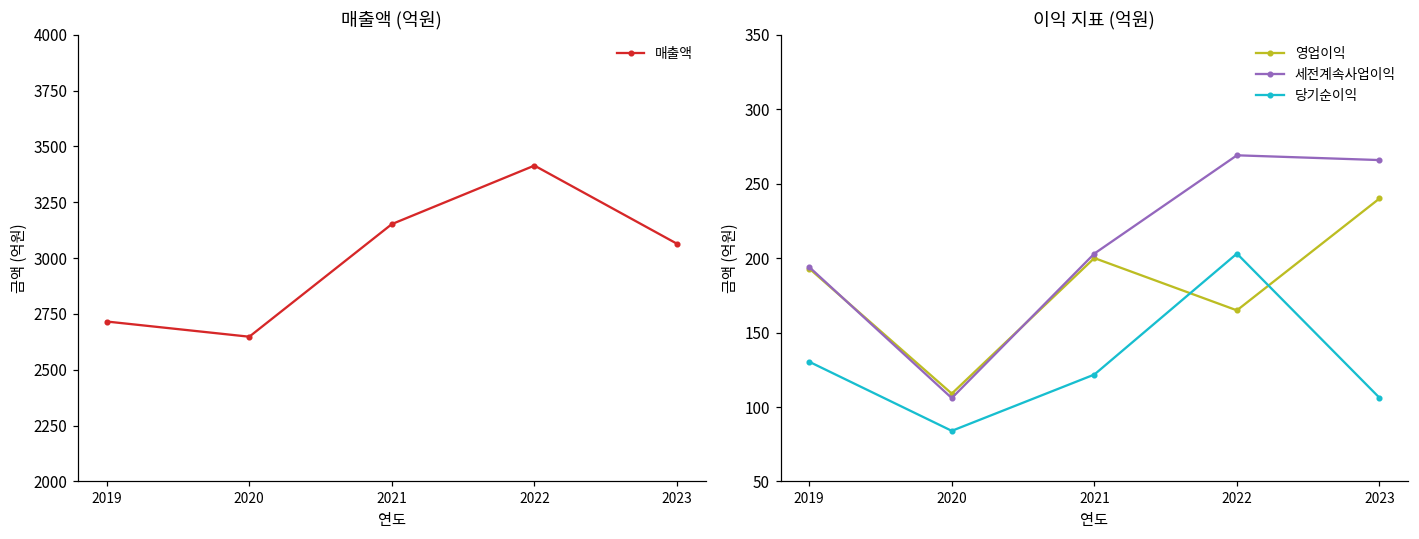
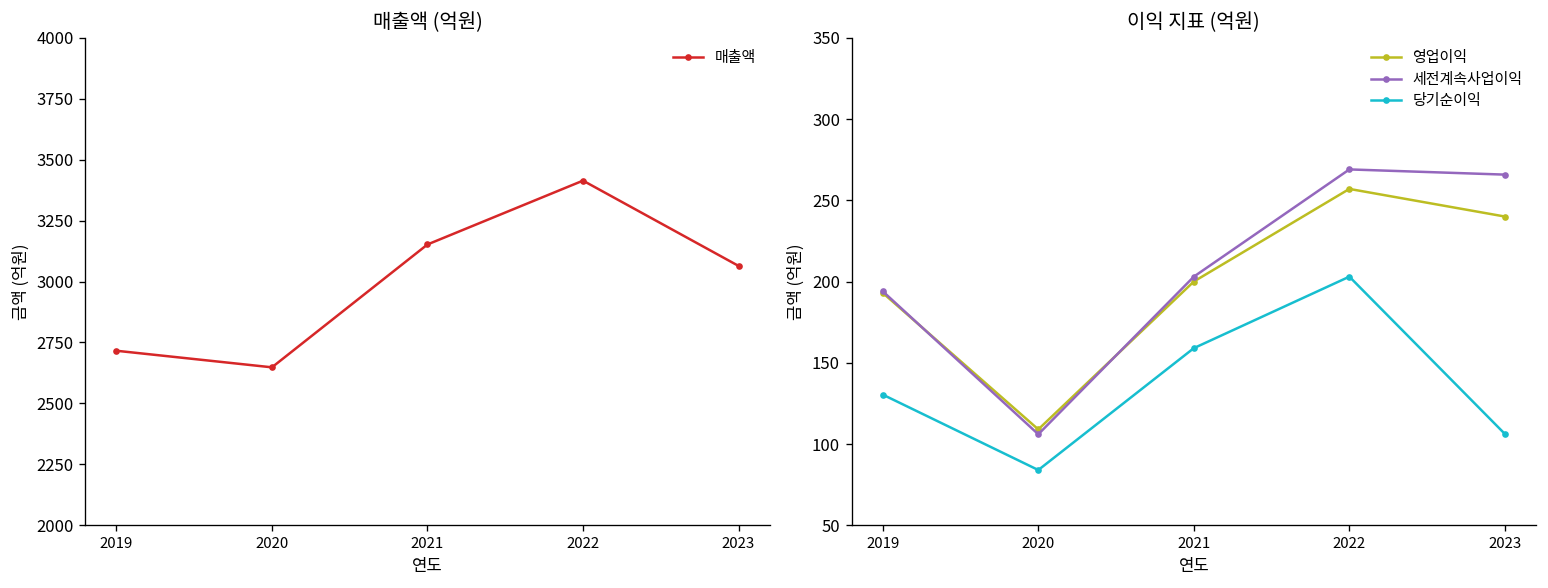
  {
    "매출액 (억원)": {
      "2019": 2720,
      "2020": 2650,
      "2021": 3150,
      "2022": 3410,
      "2023": 3060
    },
    "이익 지표 (억원)": {
      "영업이익": {
        "2020": 109,
        "2021": 200,
-       "2022": 165,
+       "2022": 257,
        "2023": 240
      },
      "세전계속사업이익": {
        "2020": 106,
        "2021": 203,
        "2022": 269,
        "2023": 266
      },
      "당기순이익": {
        "2019": 130,
        "2020": 84,
-       "2021": 122,
+       "2021": 159,
        "2022": 203,
        "2023": 106
      }
    }
  }
